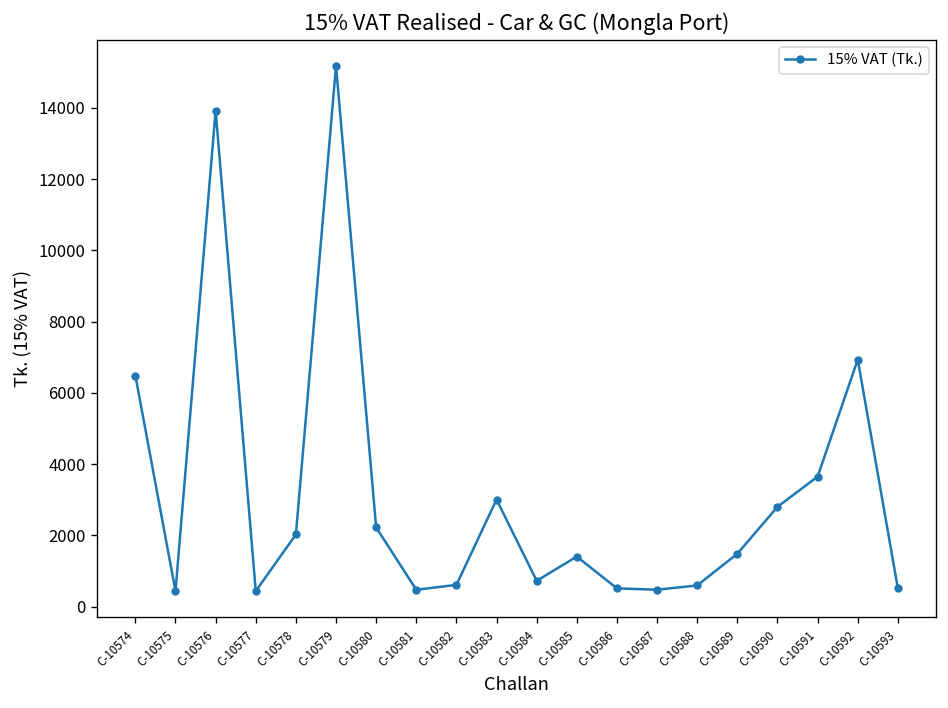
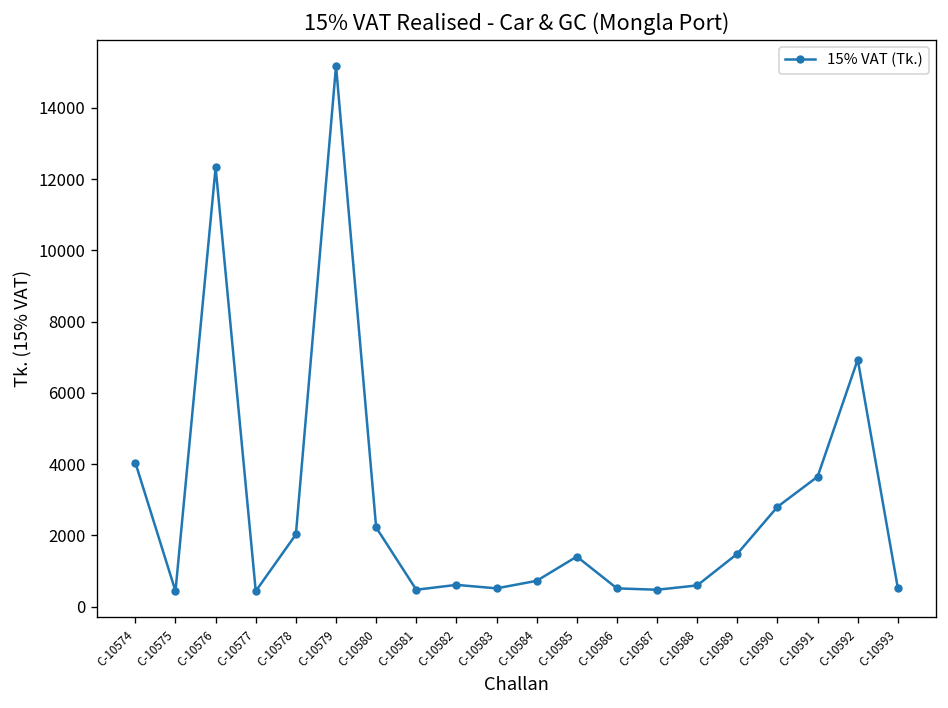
  {
-   "C-10574": 6500,
+   "C-10574": 4000,
    "C-10575": 400,
-   "C-10576": 13900,
+   "C-10576": 12300,
    "C-10577": 400,
    "C-10578": 2000,
    "C-10579": 15200,
    "C-10580": 2200,
    "C-10581": 500,
    "C-10582": 600,
-   "C-10583": 3000,
+   "C-10583": 500,
    "C-10584": 700,
    "C-10585": 1400,
    "C-10586": 500,
    "C-10587": 500,
    "C-10588": 600,
    "C-10589": 1500,
    "C-10590": 2800,
    "C-10591": 3600,
    "C-10592": 6900,
    "C-10593": 500
  }
